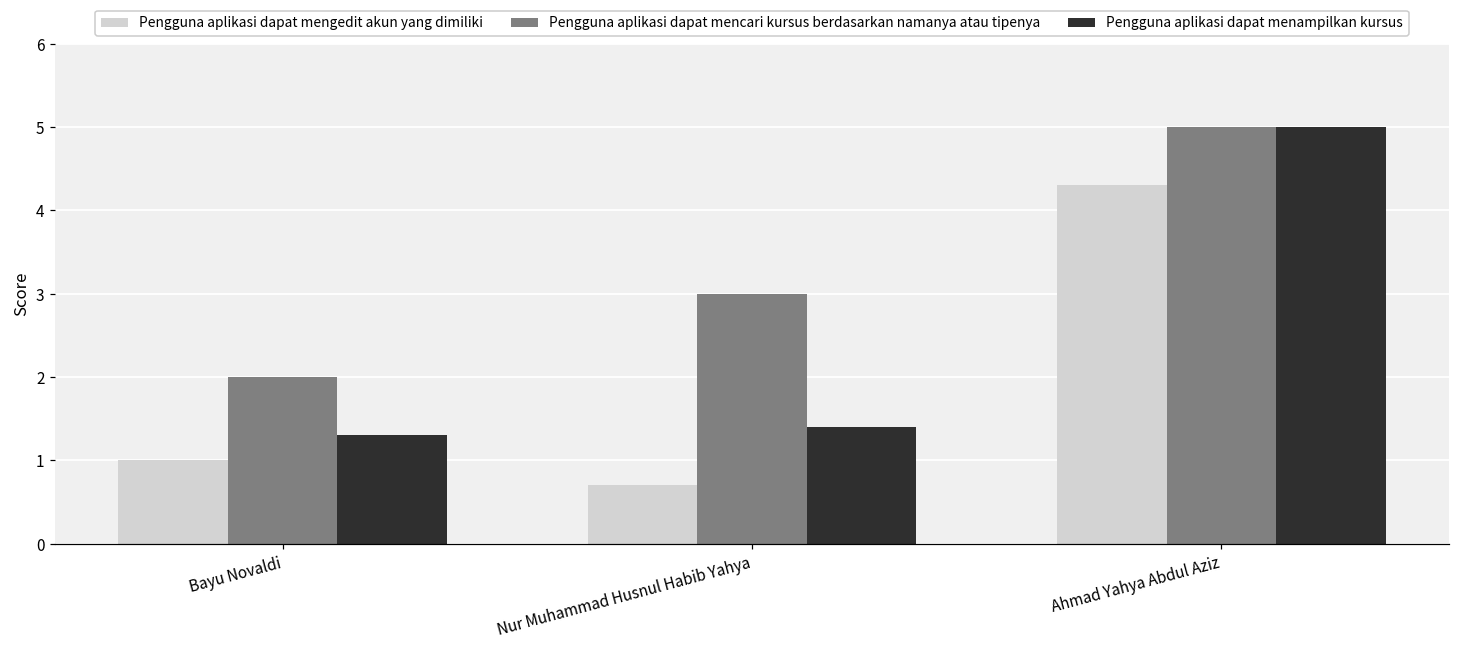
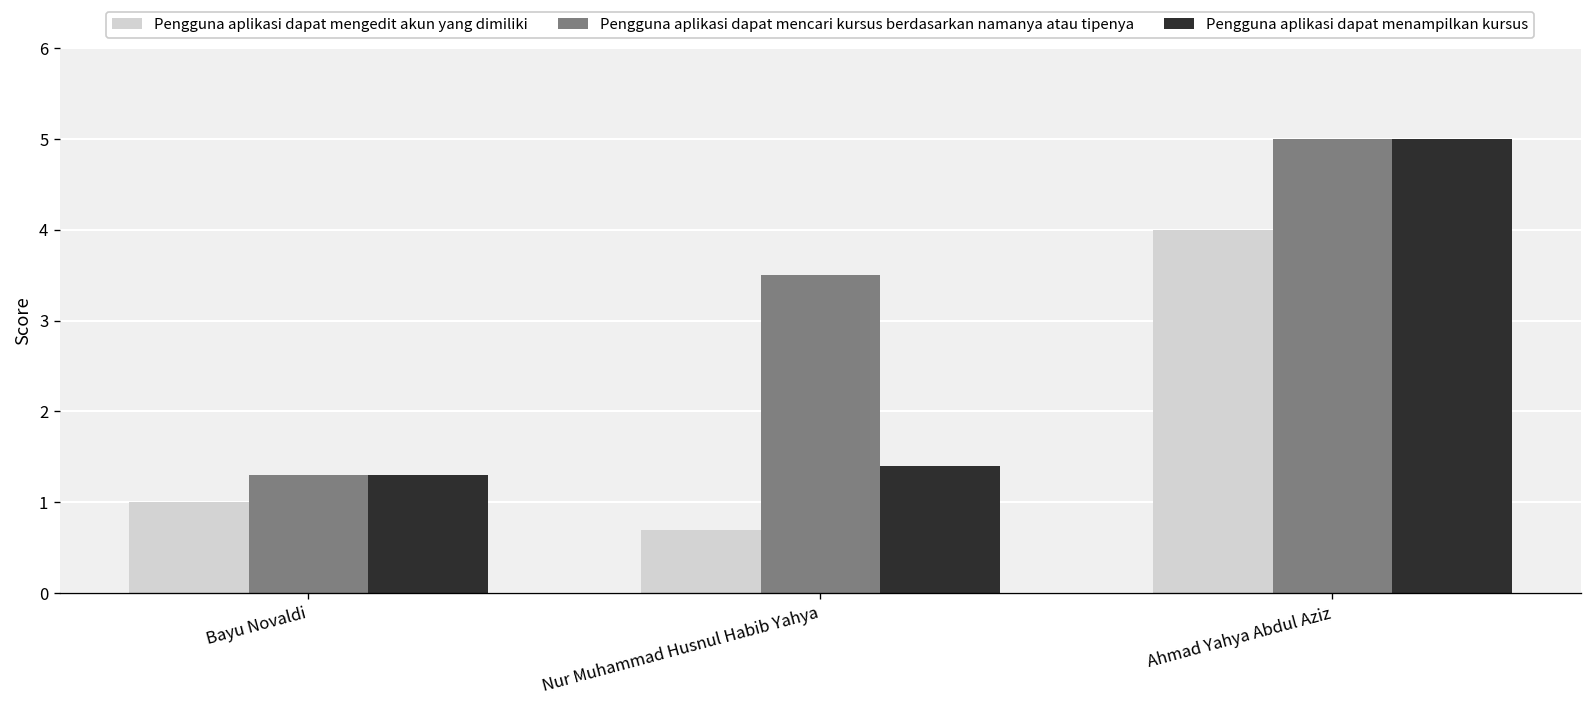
  {
    "Pengguna aplikasi dapat mengedit akun yang dimiliki": {
      "Bayu Novaldi": 1.0,
      "Nur Muhammad Husnul Habib Yahya": 0.7,
-     "Ahmad Yahya Abdul Aziz": 4.3
+     "Ahmad Yahya Abdul Aziz": 4.0
    },
    "Pengguna aplikasi dapat mencari kursus berdasarkan namanya atau tipenya": {
-     "Bayu Novaldi": 2.0,
-     "Nur Muhammad Husnul Habib Yahya": 3.0,
+     "Bayu Novaldi": 1.3,
+     "Nur Muhammad Husnul Habib Yahya": 3.5,
      "Ahmad Yahya Abdul Aziz": 5.0
    },
    "Pengguna aplikasi dapat menampilkan kursus": {
      "Bayu Novaldi": 1.3,
      "Nur Muhammad Husnul Habib Yahya": 1.4,
      "Ahmad Yahya Abdul Aziz": 5.0
    }
  }
